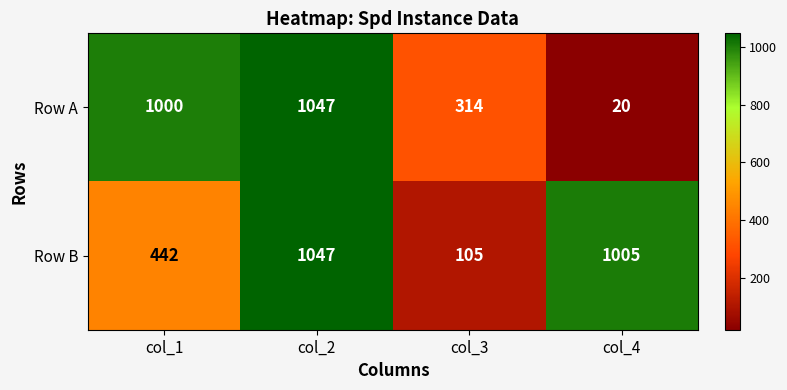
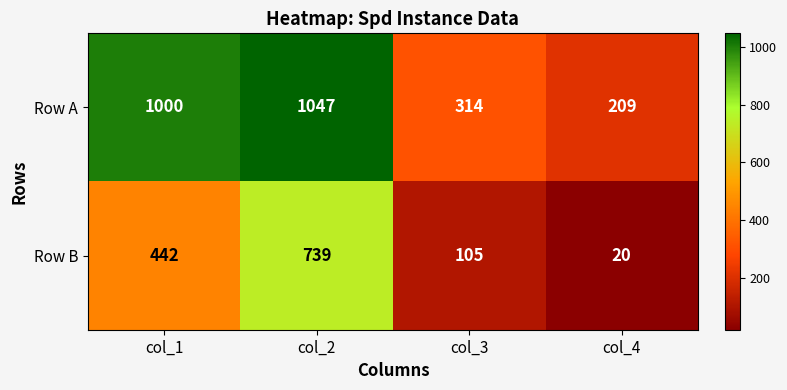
  {
    "Row A": {
      "col_1": 1000,
      "col_2": 1047,
      "col_3": 314,
-     "col_4": 20
+     "col_4": 209
    },
    "Row B": {
      "col_1": 442,
-     "col_2": 1047,
+     "col_2": 739,
      "col_3": 105,
-     "col_4": 1005
+     "col_4": 20
    }
  }
